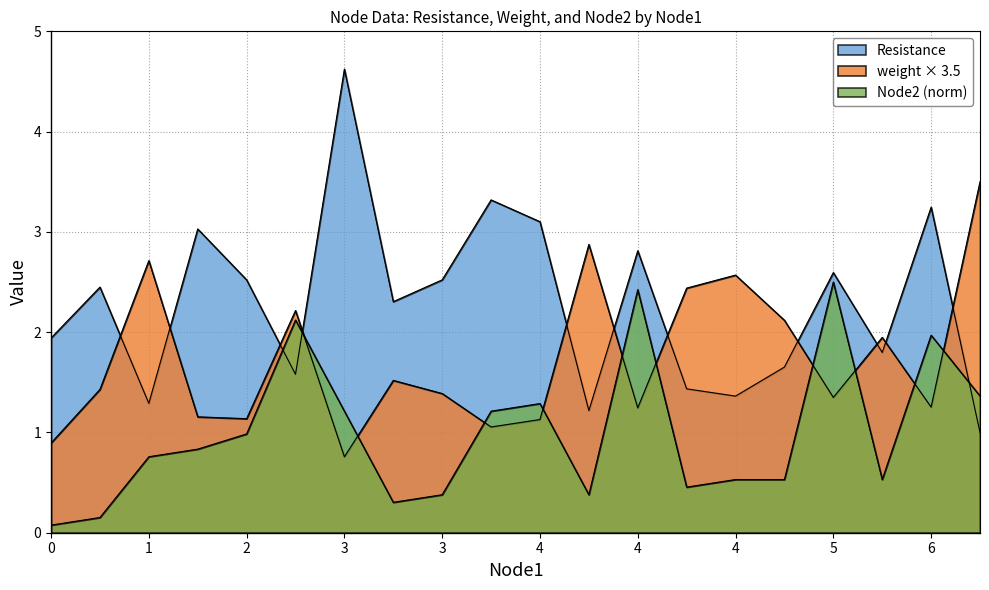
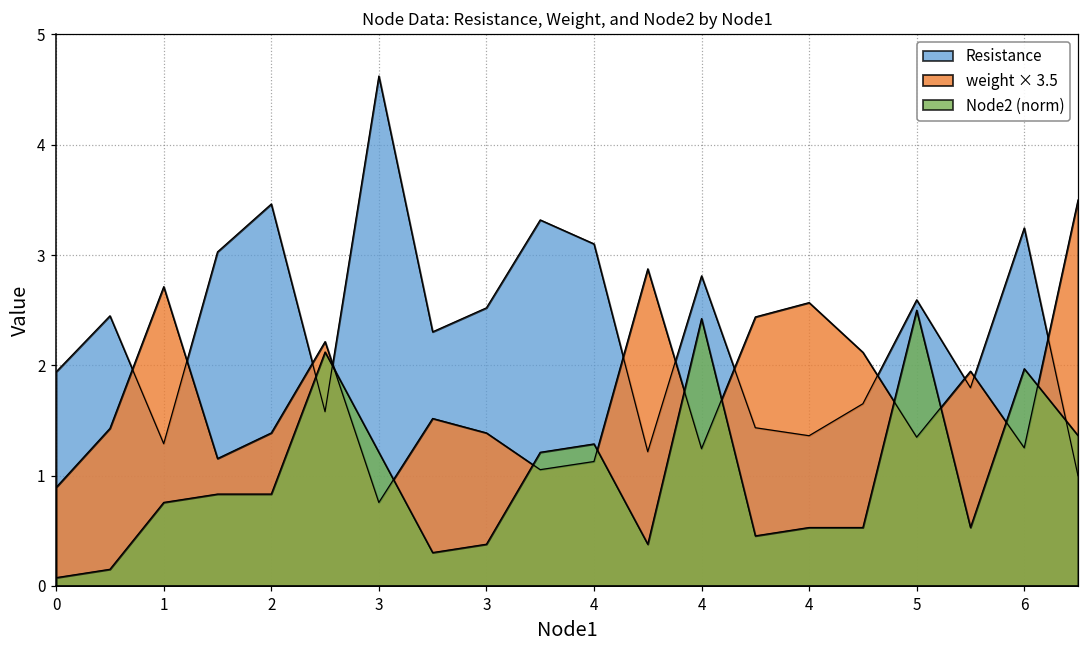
  {
    "Resistance": {
      "0": 1.94,
-     "2": 2.52,
+     "2": 3.46,
      "6": 3.25
    },
    "weight × 3.5": {
      "0": 0.89,
-     "2": 1.14,
+     "2": 1.39,
      "6": 1.25
    },
    "Node2 (norm)": {
      "0": 0.08,
-     "2": 0.98,
+     "2": 0.83,
      "6": 1.97
    }
  }
